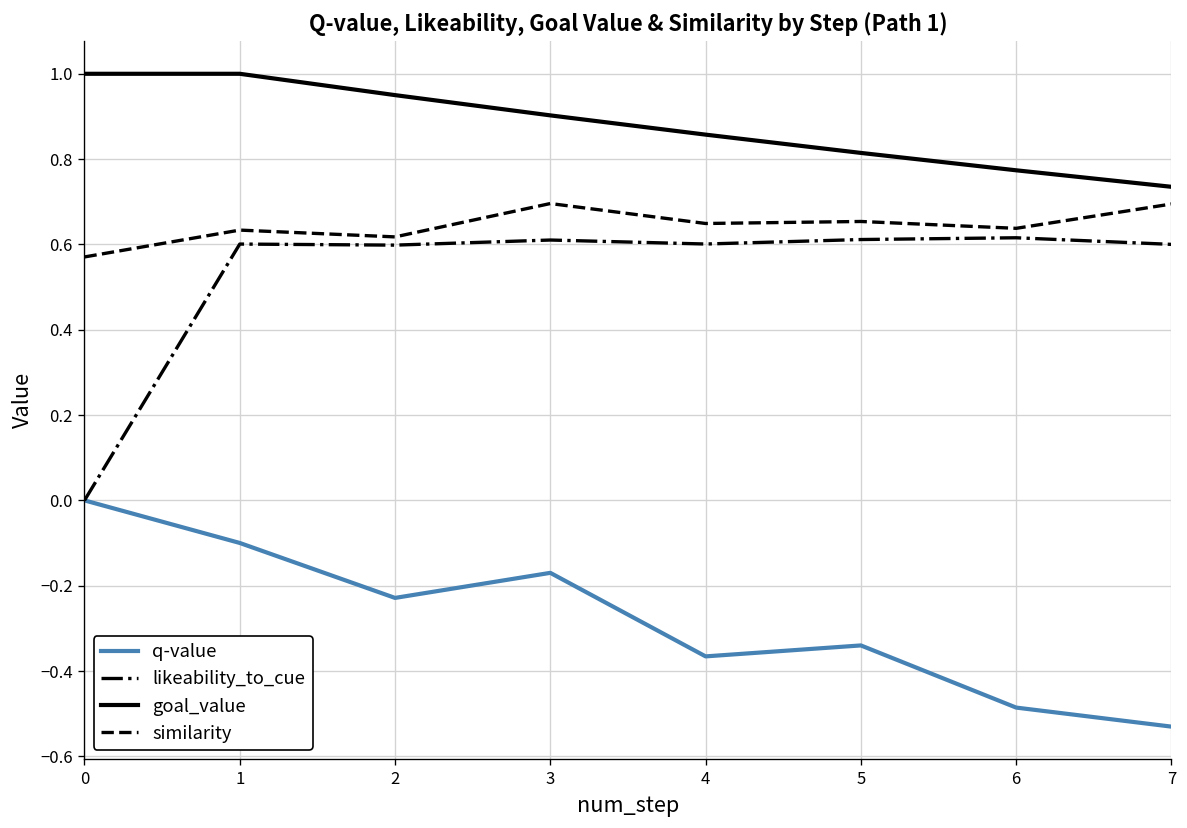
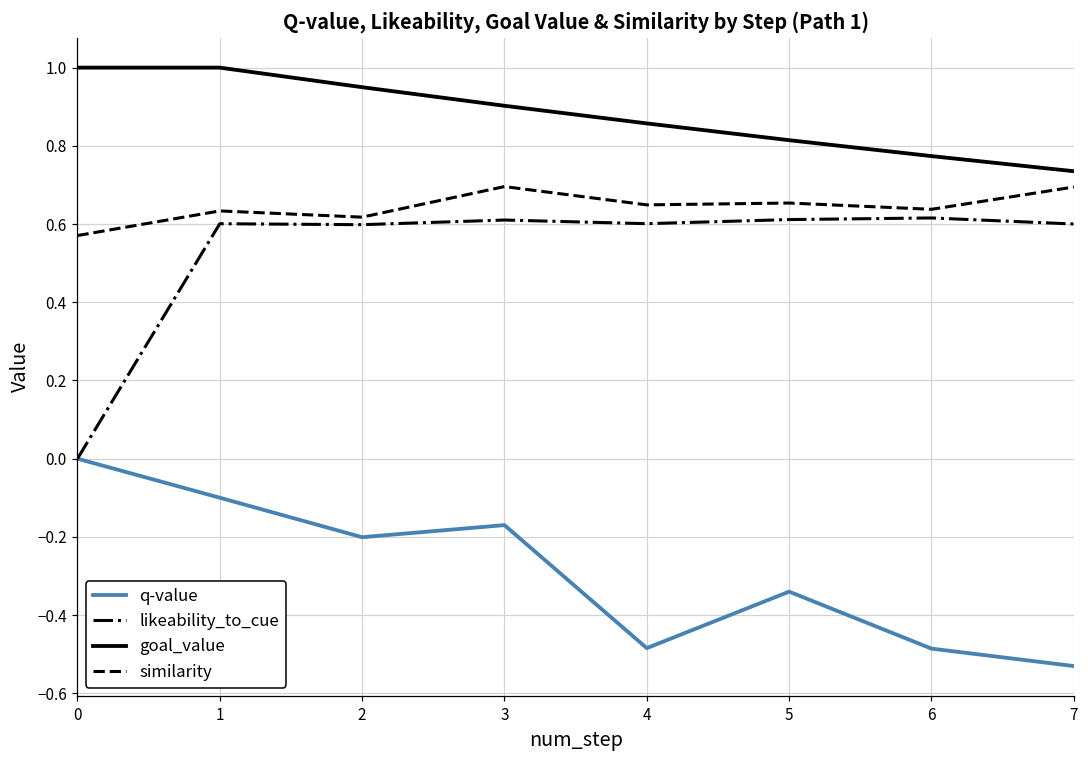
  {
    "q-value": {
      "1": -0.10,
-     "2": -0.23,
+     "2": -0.20,
      "3": -0.17,
-     "4": -0.37,
+     "4": -0.48,
      "5": -0.34,
      "6": -0.49,
      "7": -0.53
    }
  }
